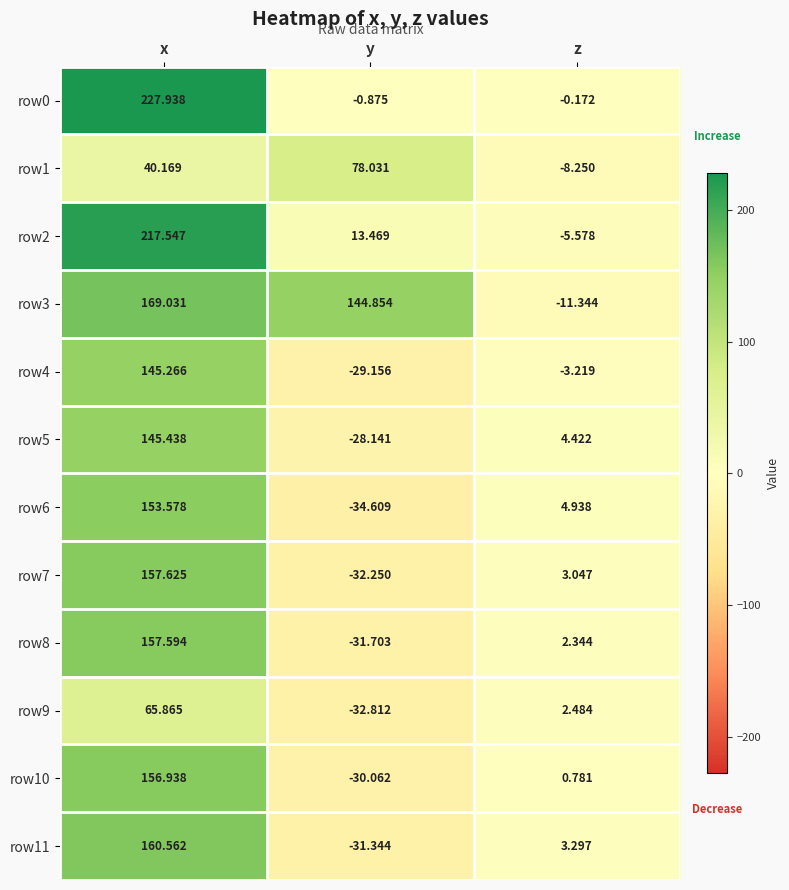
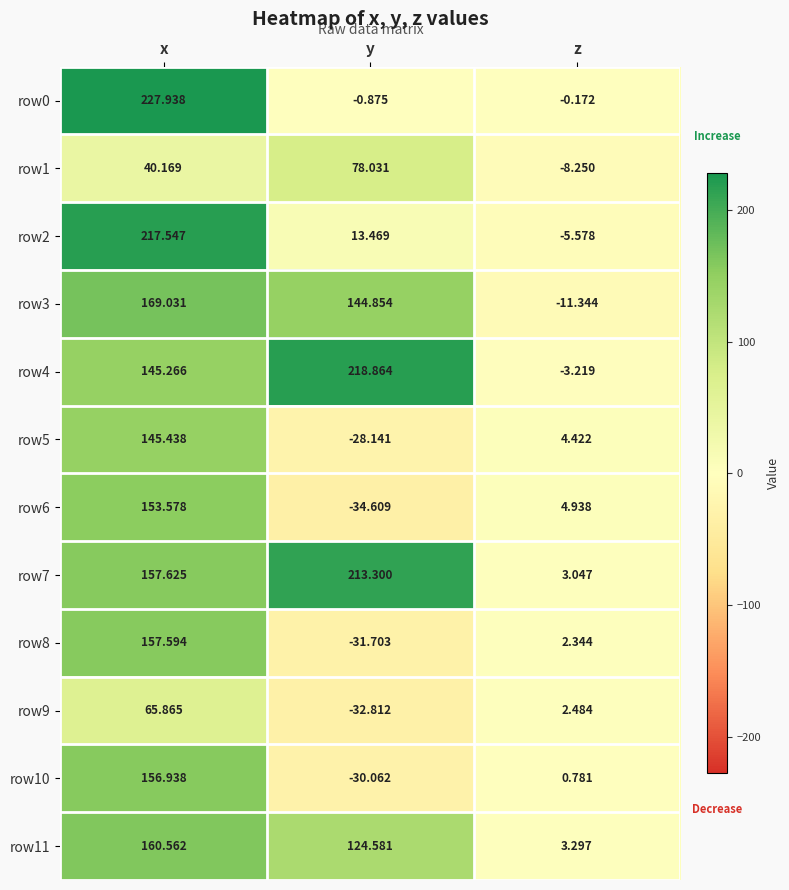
  {
    "row0": {
      "x": 227.938,
      "y": -0.875,
      "z": -0.172
    },
    "row1": {
      "x": 40.169,
      "y": 78.031,
      "z": -8.250
    },
    "row2": {
      "x": 217.547,
      "y": 13.469,
      "z": -5.578
    },
    "row3": {
      "x": 169.031,
      "y": 144.854,
      "z": -11.344
    },
    "row4": {
      "x": 145.266,
-     "y": -29.156,
+     "y": 218.864,
      "z": -3.219
    },
    "row5": {
      "x": 145.438,
      "y": -28.141,
      "z": 4.422
    },
    "row6": {
      "x": 153.578,
      "y": -34.609,
      "z": 4.938
    },
    "row7": {
      "x": 157.625,
-     "y": -32.250,
+     "y": 213.300,
      "z": 3.047
    },
    "row8": {
      "x": 157.594,
      "y": -31.703,
      "z": 2.344
    },
    "row9": {
      "x": 65.865,
      "y": -32.812,
      "z": 2.484
    },
    "row10": {
      "x": 156.938,
      "y": -30.062,
      "z": 0.781
    },
    "row11": {
      "x": 160.562,
-     "y": -31.344,
+     "y": 124.581,
      "z": 3.297
    }
  }
